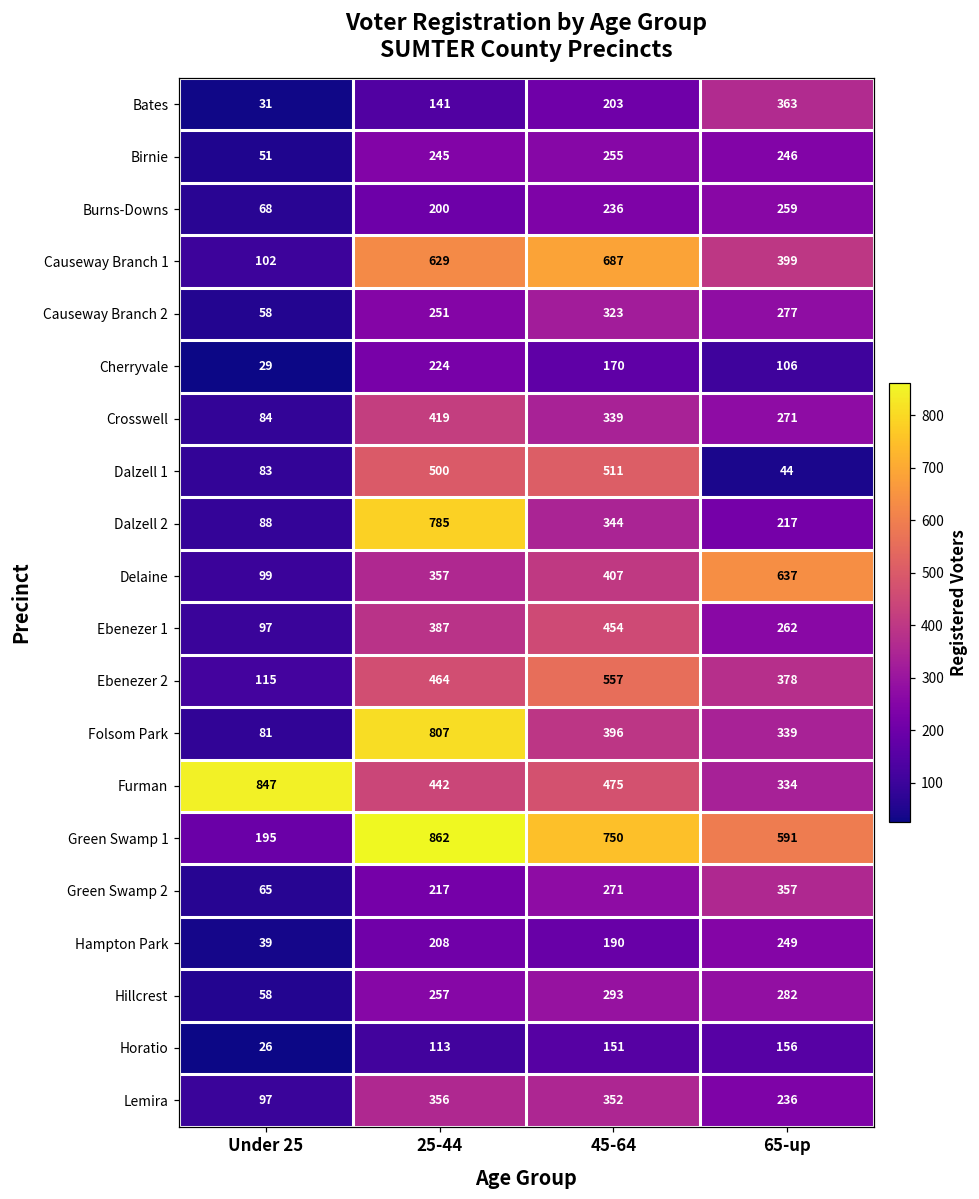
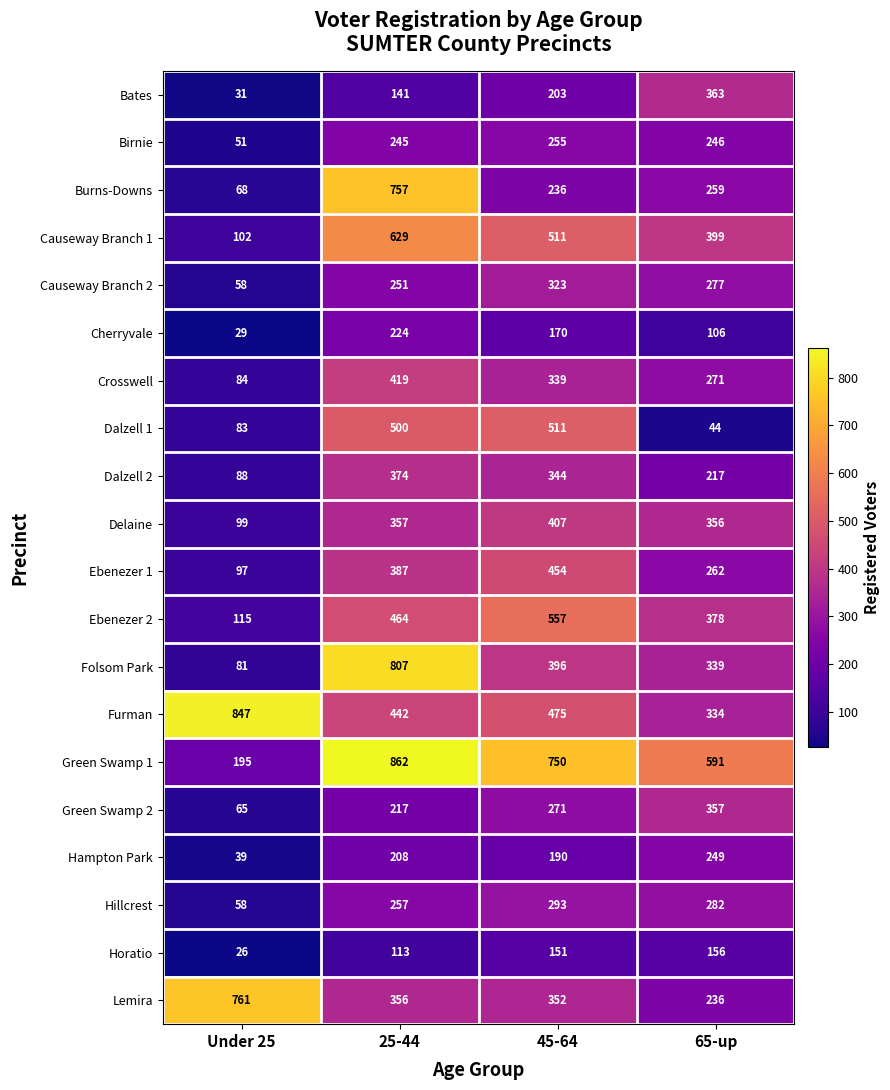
  {
    "Bates": {
      "Under 25": 31,
      "25-44": 141,
      "45-64": 203,
      "65-up": 363
    },
    "Birnie": {
      "Under 25": 51,
      "25-44": 245,
      "45-64": 255,
      "65-up": 246
    },
    "Burns-Downs": {
      "Under 25": 68,
-     "25-44": 200,
+     "25-44": 757,
      "45-64": 236,
      "65-up": 259
    },
    "Causeway Branch 1": {
      "Under 25": 102,
      "25-44": 629,
-     "45-64": 687,
+     "45-64": 511,
      "65-up": 399
    },
    "Causeway Branch 2": {
      "Under 25": 58,
      "25-44": 251,
      "45-64": 323,
      "65-up": 277
    },
    "Cherryvale": {
      "Under 25": 29,
      "25-44": 224,
      "45-64": 170,
      "65-up": 106
    },
    "Crosswell": {
      "Under 25": 84,
      "25-44": 419,
      "45-64": 339,
      "65-up": 271
    },
    "Dalzell 1": {
      "Under 25": 83,
      "25-44": 500,
      "45-64": 511,
      "65-up": 44
    },
    "Dalzell 2": {
      "Under 25": 88,
-     "25-44": 785,
+     "25-44": 374,
      "45-64": 344,
      "65-up": 217
    },
    "Delaine": {
      "Under 25": 99,
      "25-44": 357,
      "45-64": 407,
-     "65-up": 637
+     "65-up": 356
    },
    "Ebenezer 1": {
      "Under 25": 97,
      "25-44": 387,
      "45-64": 454,
      "65-up": 262
    },
    "Ebenezer 2": {
      "Under 25": 115,
      "25-44": 464,
      "45-64": 557,
      "65-up": 378
    },
    "Folsom Park": {
      "Under 25": 81,
      "25-44": 807,
      "45-64": 396,
      "65-up": 339
    },
    "Furman": {
      "Under 25": 847,
      "25-44": 442,
      "45-64": 475,
      "65-up": 334
    },
    "Green Swamp 1": {
      "Under 25": 195,
      "25-44": 862,
      "45-64": 750,
      "65-up": 591
    },
    "Green Swamp 2": {
      "Under 25": 65,
      "25-44": 217,
      "45-64": 271,
      "65-up": 357
    },
    "Hampton Park": {
      "Under 25": 39,
      "25-44": 208,
      "45-64": 190,
      "65-up": 249
    },
    "Hillcrest": {
      "Under 25": 58,
      "25-44": 257,
      "45-64": 293,
      "65-up": 282
    },
    "Horatio": {
      "Under 25": 26,
      "25-44": 113,
      "45-64": 151,
      "65-up": 156
    },
    "Lemira": {
-     "Under 25": 97,
+     "Under 25": 761,
      "25-44": 356,
      "45-64": 352,
      "65-up": 236
    }
  }
